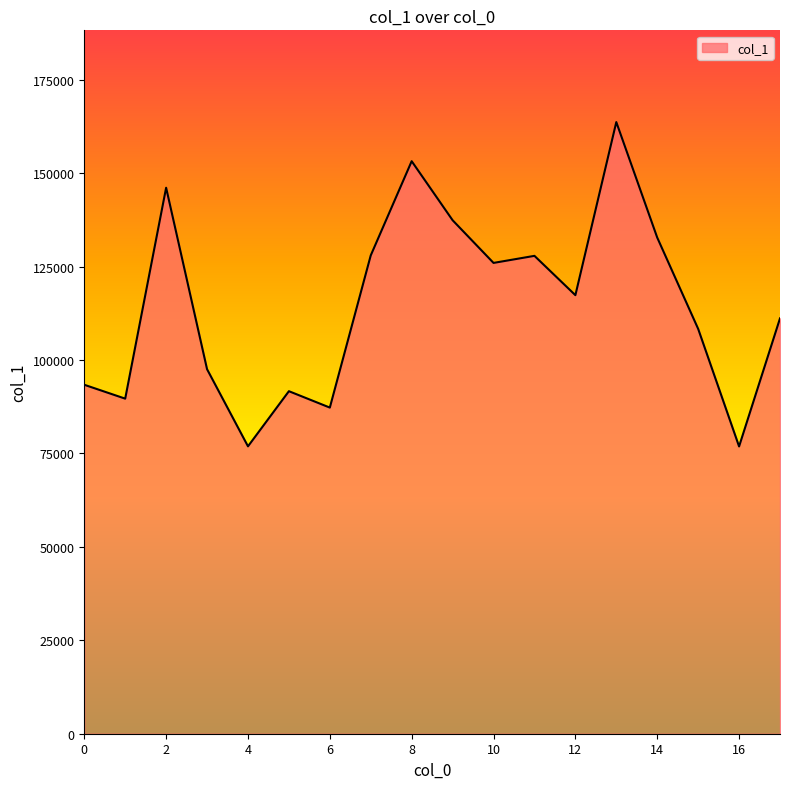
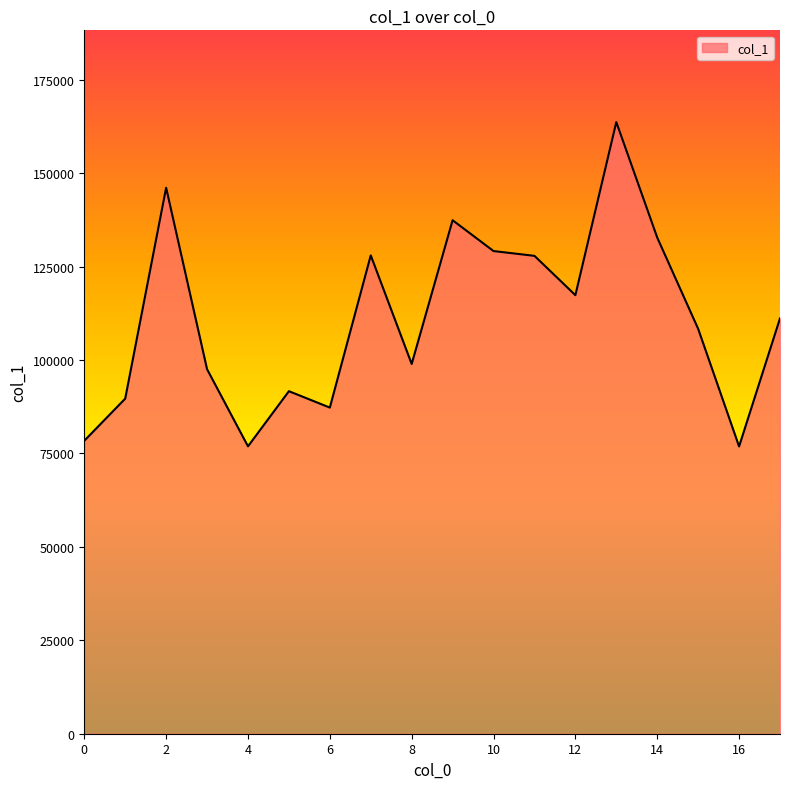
  {
-   "0": 93000,
+   "0": 78000,
    "2": 146000,
    "4": 77000,
    "6": 87000,
-   "8": 153000,
-   "10": 126000,
+   "8": 99000,
+   "10": 129000,
    "12": 117000,
    "14": 133000,
    "16": 77000
  }
